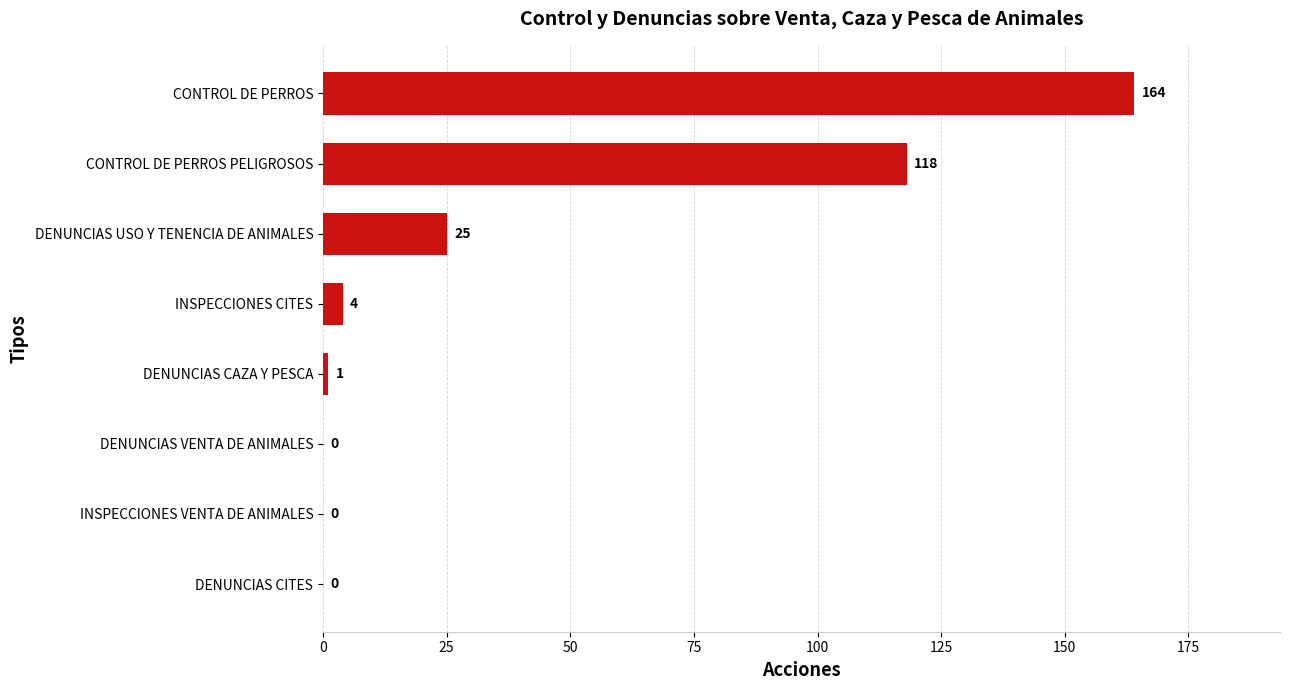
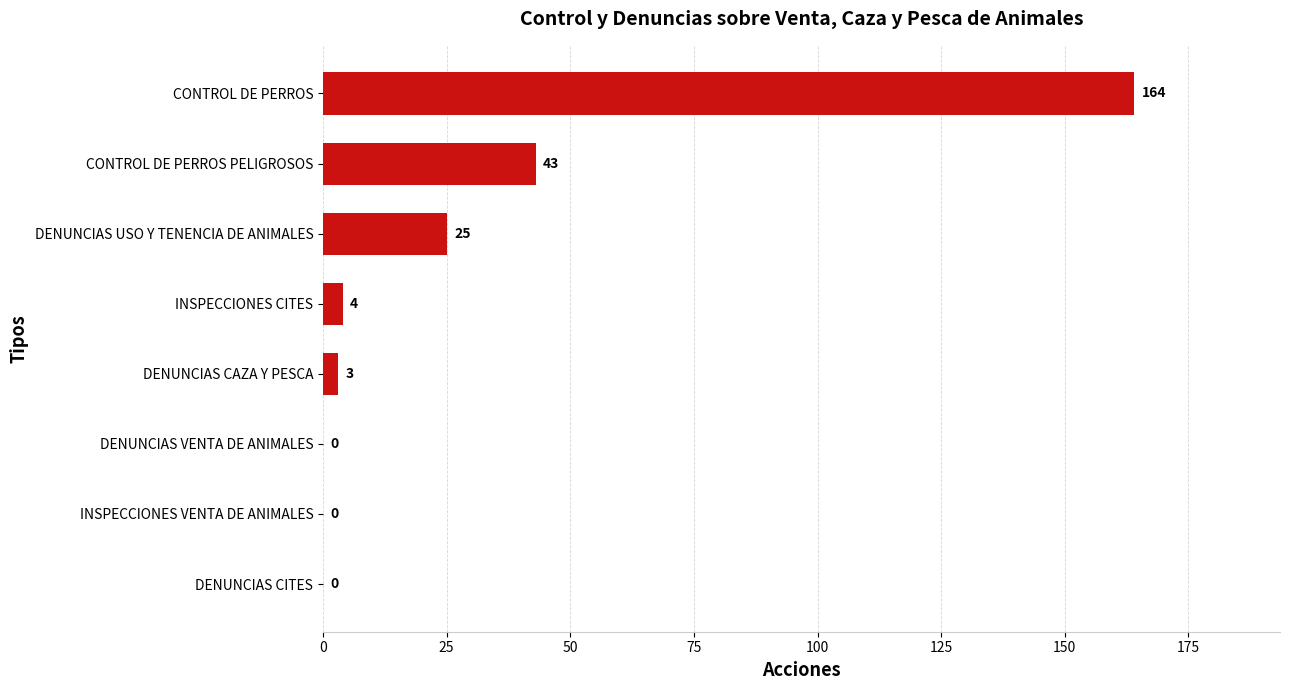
  {
    "CONTROL DE PERROS": 164,
-   "CONTROL DE PERROS PELIGROSOS": 118,
+   "CONTROL DE PERROS PELIGROSOS": 43,
    "DENUNCIAS USO Y TENENCIA DE ANIMALES": 25,
    "INSPECCIONES CITES": 4,
-   "DENUNCIAS CAZA Y PESCA": 1,
+   "DENUNCIAS CAZA Y PESCA": 3,
    "DENUNCIAS VENTA DE ANIMALES": 0,
    "INSPECCIONES VENTA DE ANIMALES": 0,
    "DENUNCIAS CITES": 0
  }
